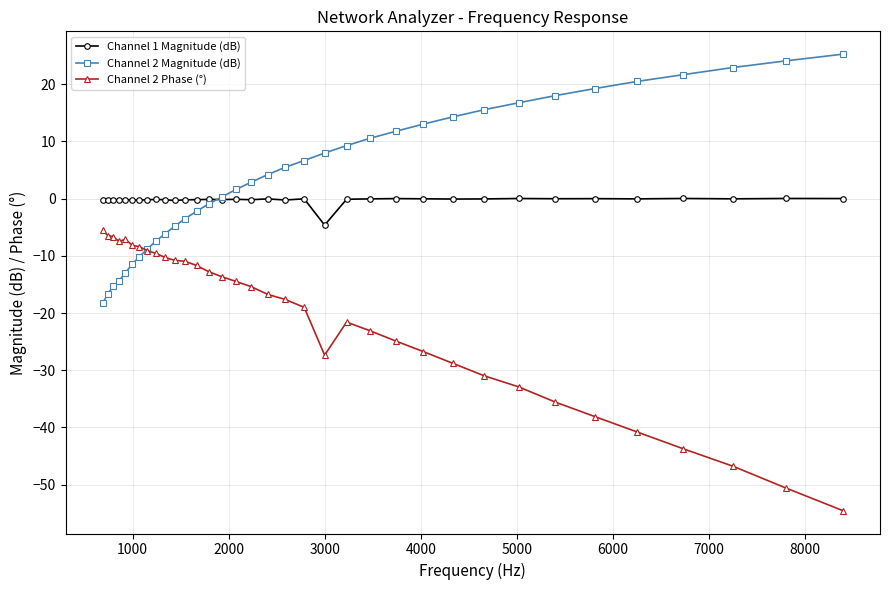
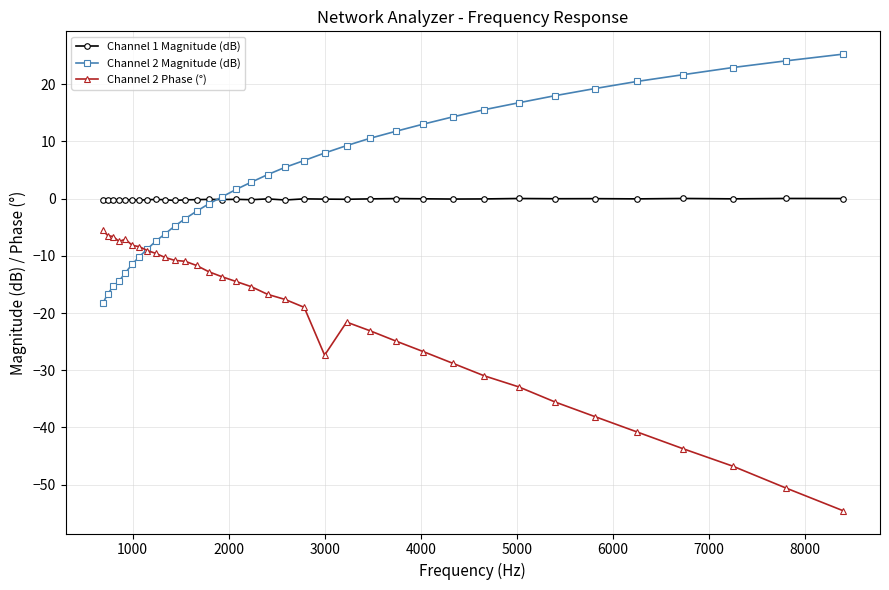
  {
    "Channel 1 Magnitude (dB)": {
-     "3000": -5
+     "3000": 0
    },
    "Channel 2 Magnitude (dB)": {
      "3000": 8
    },
    "Channel 2 Phase (°)": {
      "3000": -27
    }
  }
